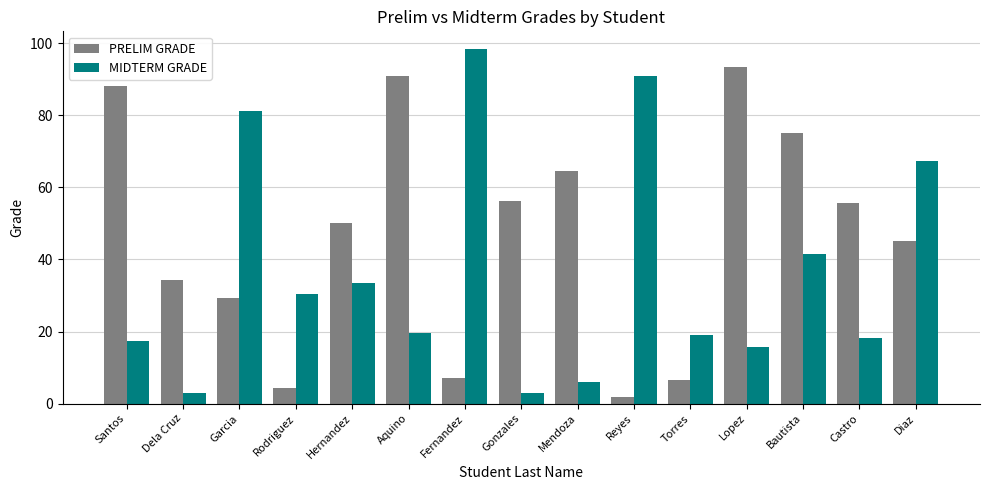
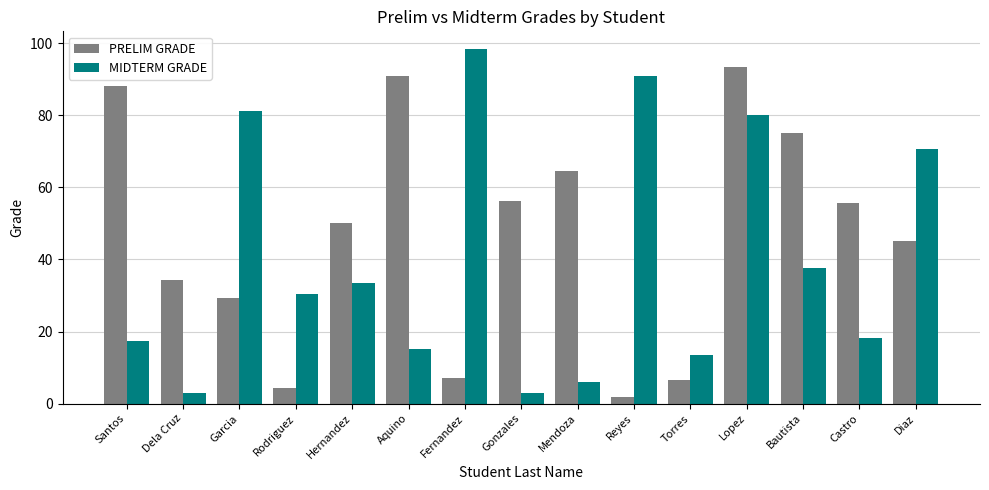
  {
    "PRELIM GRADE": {
      "Santos": 88,
      "Dela Cruz": 34,
      "Garcia": 29,
      "Rodriguez": 4,
      "Hernandez": 50,
      "Aquino": 91,
      "Fernandez": 7,
      "Gonzales": 56,
      "Mendoza": 64,
      "Reyes": 2,
      "Torres": 7,
      "Lopez": 93,
      "Bautista": 75,
      "Castro": 56,
      "Diaz": 45
    },
    "MIDTERM GRADE": {
      "Santos": 17,
      "Dela Cruz": 3,
      "Garcia": 81,
      "Rodriguez": 30,
      "Hernandez": 33,
-     "Aquino": 20,
+     "Aquino": 15,
      "Fernandez": 98,
      "Gonzales": 3,
      "Mendoza": 6,
      "Reyes": 91,
-     "Torres": 19,
-     "Lopez": 16,
-     "Bautista": 41,
+     "Torres": 14,
+     "Lopez": 80,
+     "Bautista": 38,
      "Castro": 18,
-     "Diaz": 67
+     "Diaz": 71
    }
  }
